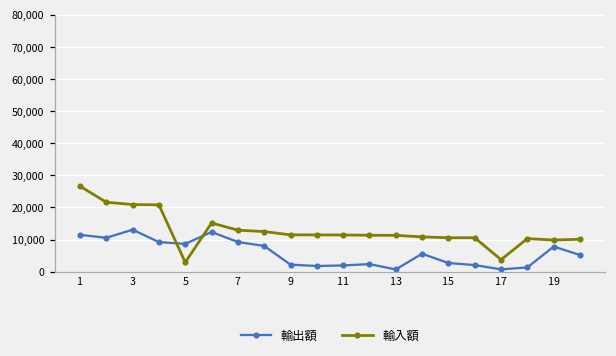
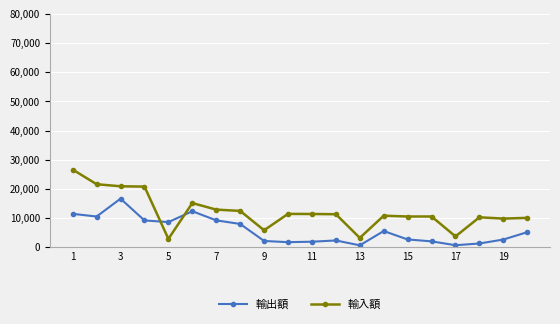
  {
    "輸出額": {
      "1": "11,000",
-     "3": "13,000",
+     "3": "17,000",
      "5": "9,000",
      "7": "9,000",
      "9": "2,000",
      "11": "2,000",
      "13": "1,000",
      "15": "3,000",
      "17": "1,000",
-     "19": "8,000"
+     "19": "3,000"
    },
    "輸入額": {
      "1": "27,000",
      "3": "21,000",
      "5": "3,000",
      "7": "13,000",
-     "9": "11,000",
+     "9": "6,000",
      "11": "11,000",
-     "13": "11,000",
+     "13": "3,000",
      "15": "11,000",
      "17": "4,000",
      "19": "10,000"
    }
  }
